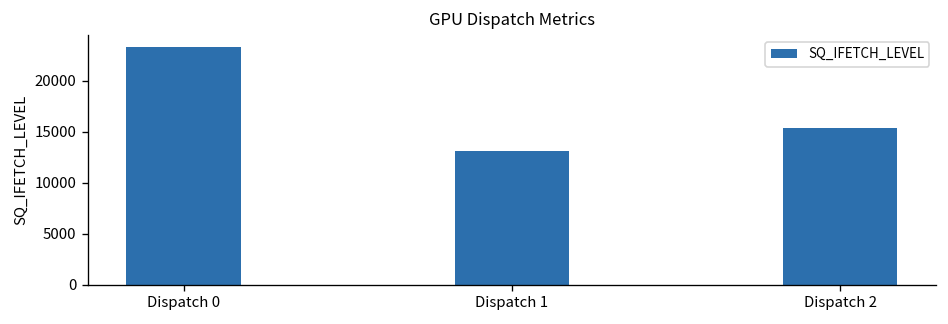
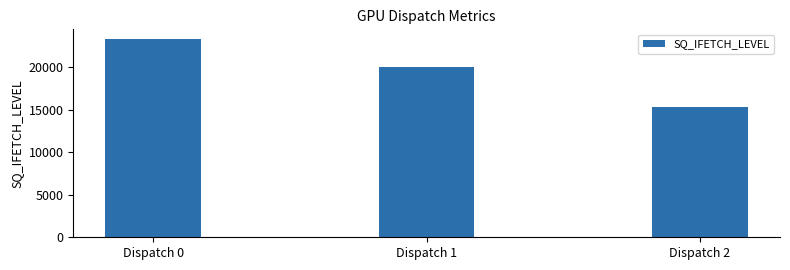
  {
    "Dispatch 0": 23000,
-   "Dispatch 1": 13000,
+   "Dispatch 1": 20000,
    "Dispatch 2": 15000
  }
